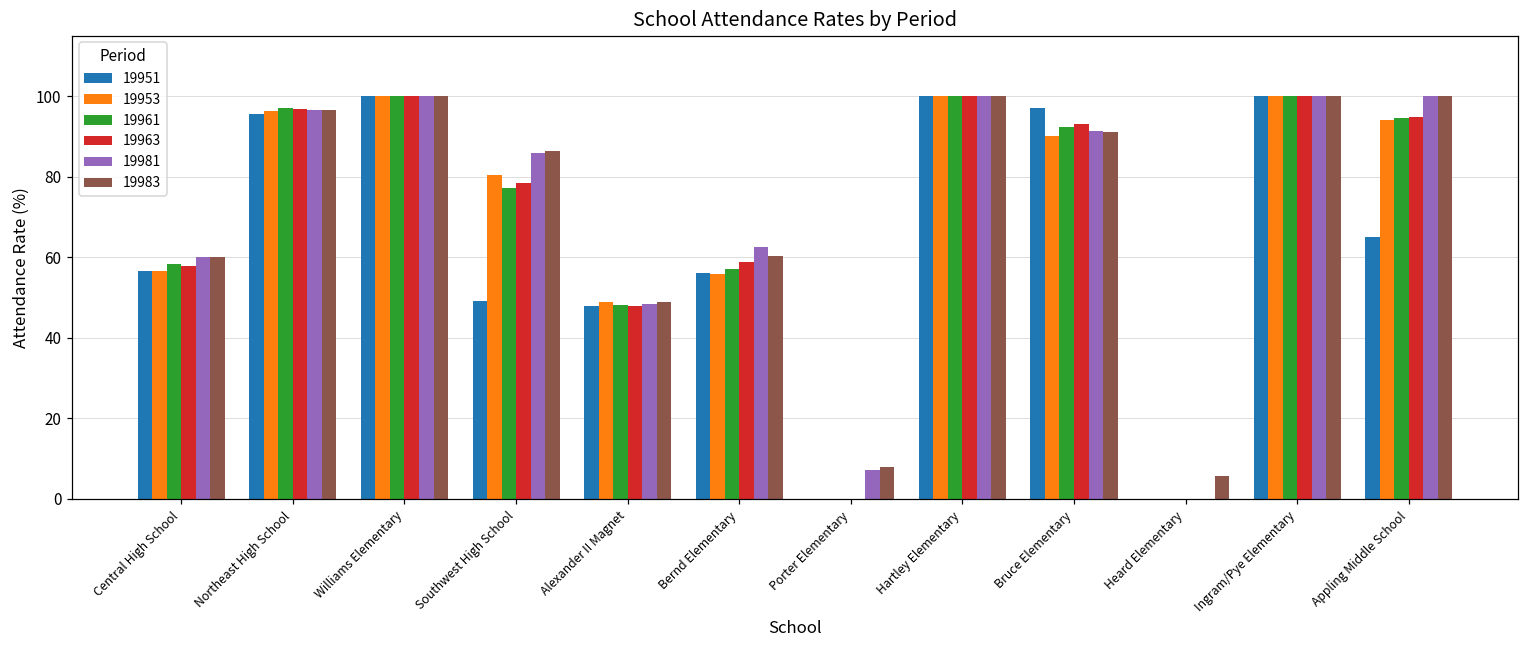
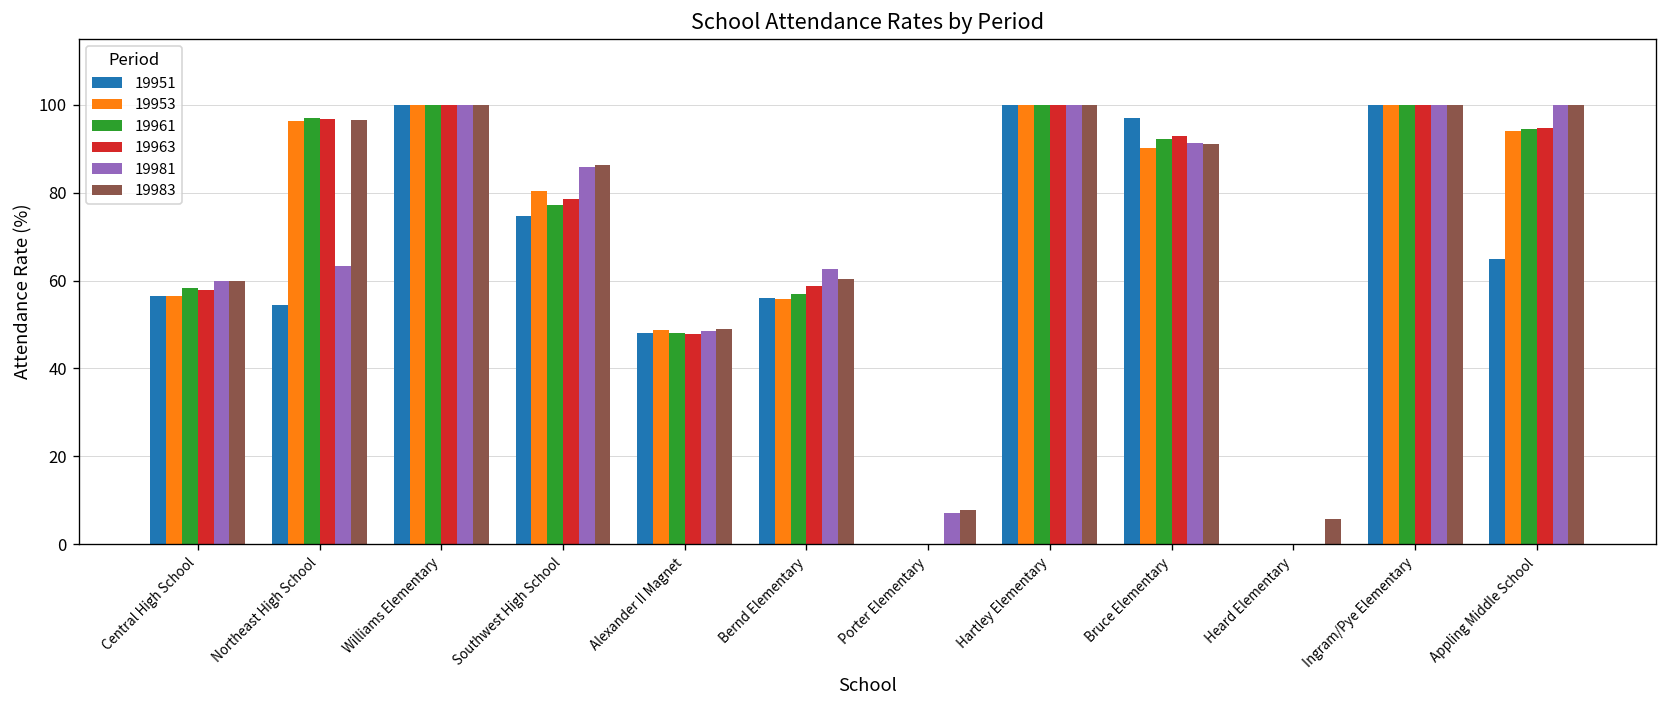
  {
    "19951": {
      "Central High School": 57,
-     "Northeast High School": 96,
+     "Northeast High School": 55,
      "Williams Elementary": 100,
-     "Southwest High School": 49,
+     "Southwest High School": 75,
      "Alexander II Magnet": 48,
      "Bernd Elementary": 56,
      "Porter Elementary": 0,
      "Hartley Elementary": 100,
      "Bruce Elementary": 97,
      "Heard Elementary": 0,
      "Ingram/Pye Elementary": 100,
      "Appling Middle School": 65
    },
    "19953": {
      "Central High School": 57,
      "Northeast High School": 96,
      "Williams Elementary": 100,
      "Southwest High School": 80,
      "Alexander II Magnet": 49,
      "Bernd Elementary": 56,
      "Porter Elementary": 0,
      "Hartley Elementary": 100,
      "Bruce Elementary": 90,
      "Heard Elementary": 0,
      "Ingram/Pye Elementary": 100,
      "Appling Middle School": 94
    },
    "19961": {
      "Central High School": 58,
      "Northeast High School": 97,
      "Williams Elementary": 100,
      "Southwest High School": 77,
      "Alexander II Magnet": 48,
      "Bernd Elementary": 57,
      "Porter Elementary": 0,
      "Hartley Elementary": 100,
      "Bruce Elementary": 92,
      "Heard Elementary": 0,
      "Ingram/Pye Elementary": 100,
      "Appling Middle School": 94
    },
    "19963": {
      "Central High School": 58,
      "Northeast High School": 97,
      "Williams Elementary": 100,
      "Southwest High School": 79,
      "Alexander II Magnet": 48,
      "Bernd Elementary": 59,
      "Porter Elementary": 0,
      "Hartley Elementary": 100,
      "Bruce Elementary": 93,
      "Heard Elementary": 0,
      "Ingram/Pye Elementary": 100,
      "Appling Middle School": 95
    },
    "19981": {
      "Central High School": 60,
-     "Northeast High School": 97,
+     "Northeast High School": 63,
      "Williams Elementary": 100,
      "Southwest High School": 86,
      "Alexander II Magnet": 48,
      "Bernd Elementary": 63,
      "Porter Elementary": 7,
      "Hartley Elementary": 100,
      "Bruce Elementary": 91,
      "Heard Elementary": 0,
      "Ingram/Pye Elementary": 100,
      "Appling Middle School": 100
    },
    "19983": {
      "Central High School": 60,
      "Northeast High School": 96,
      "Williams Elementary": 100,
      "Southwest High School": 86,
      "Alexander II Magnet": 49,
      "Bernd Elementary": 60,
      "Porter Elementary": 8,
      "Hartley Elementary": 100,
      "Bruce Elementary": 91,
      "Heard Elementary": 6,
      "Ingram/Pye Elementary": 100,
      "Appling Middle School": 100
    }
  }
